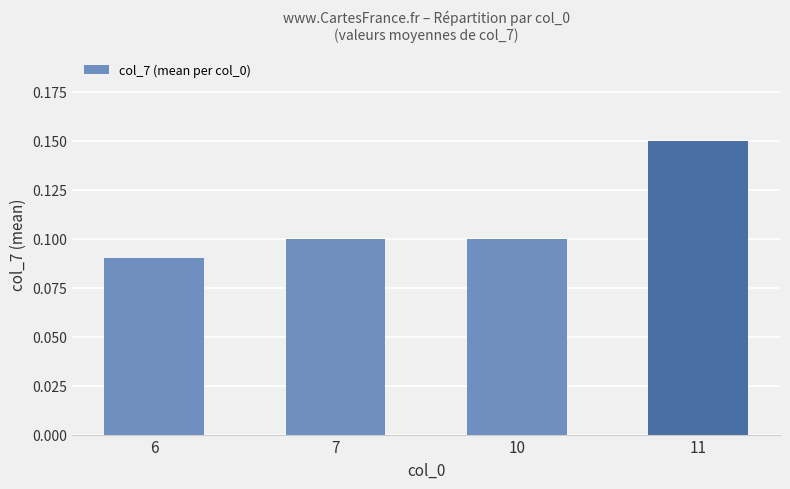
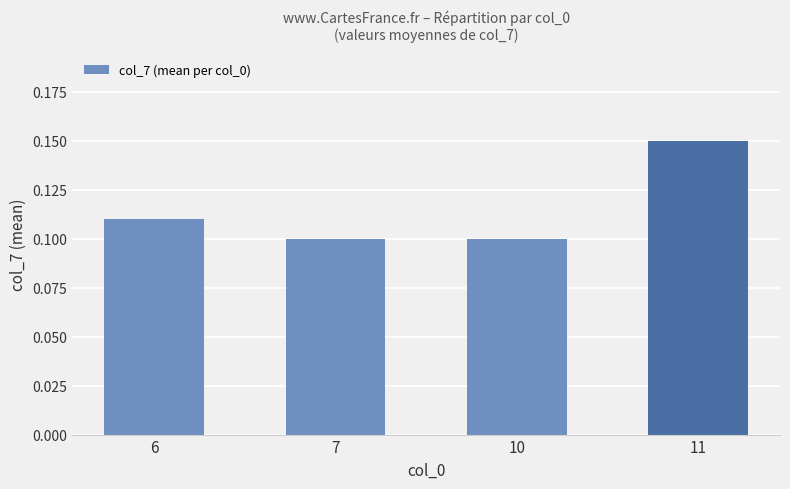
  {
-   "6": 0.09,
+   "6": 0.11,
    "7": 0.10,
    "10": 0.10,
    "11": 0.15
  }
